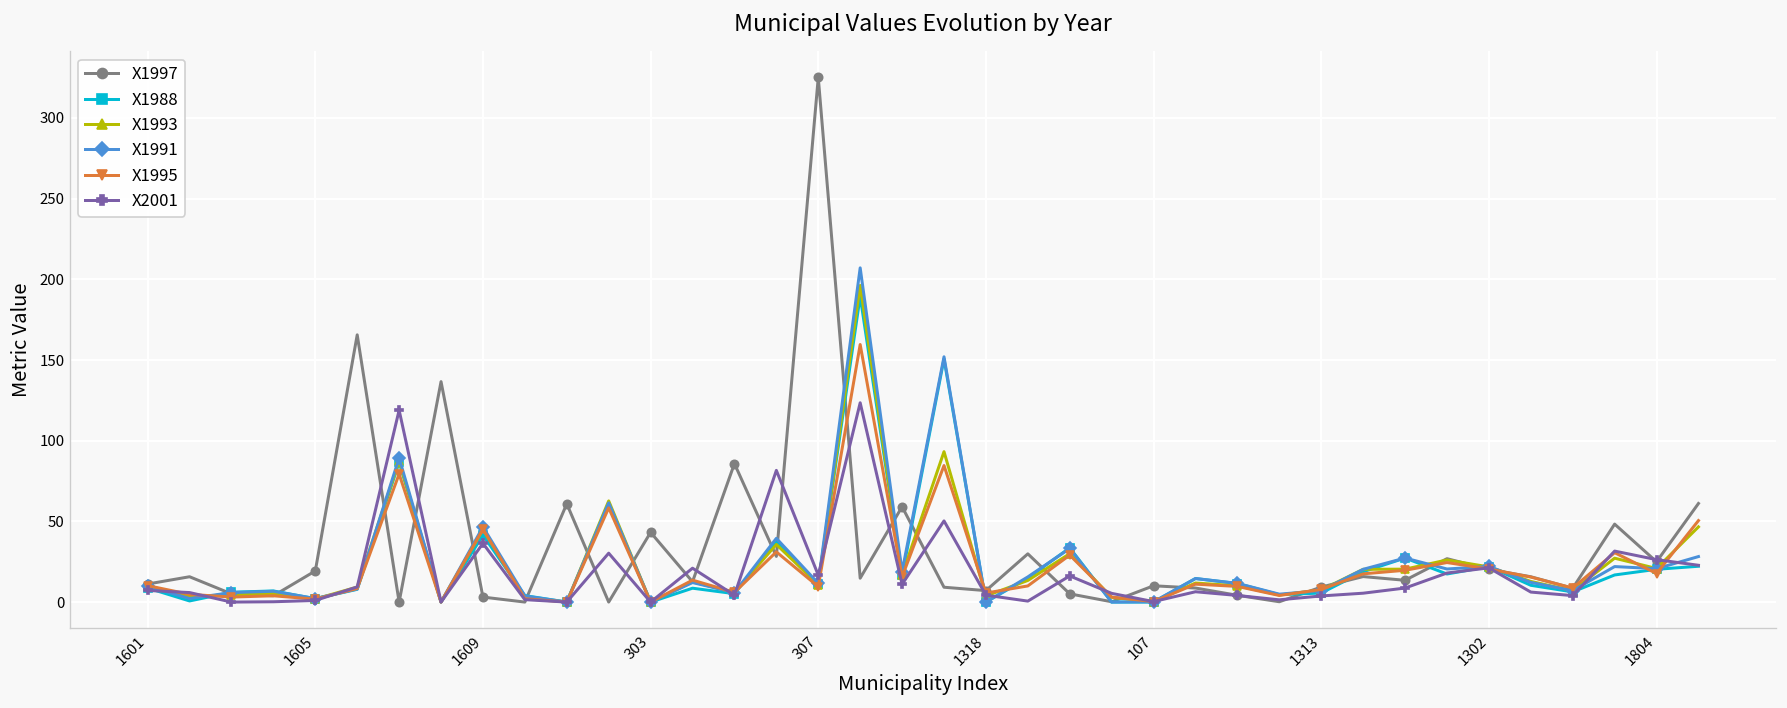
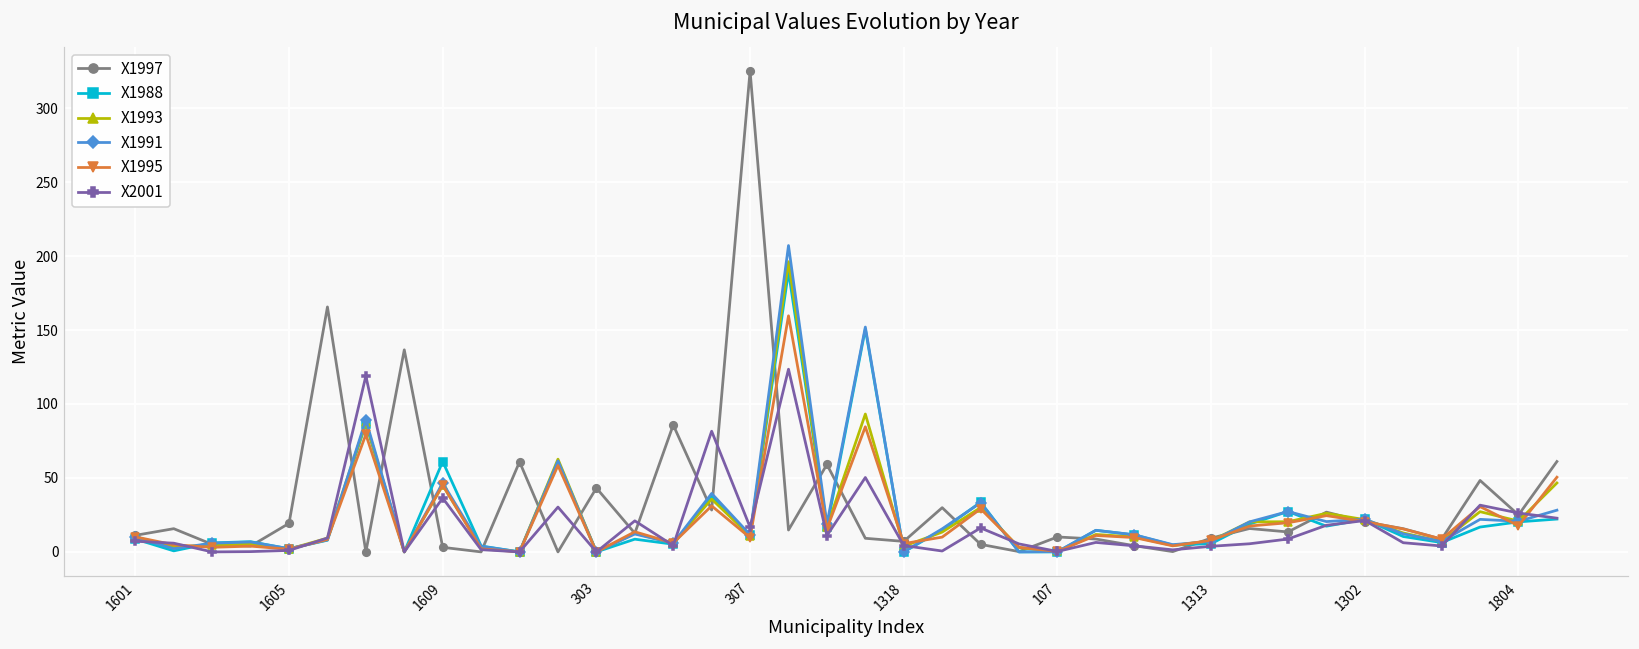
  {
    "X1988": {
-     "1609": 42
+     "1609": 61
    },
    "X1995": {
      "1804": 18
    }
  }
